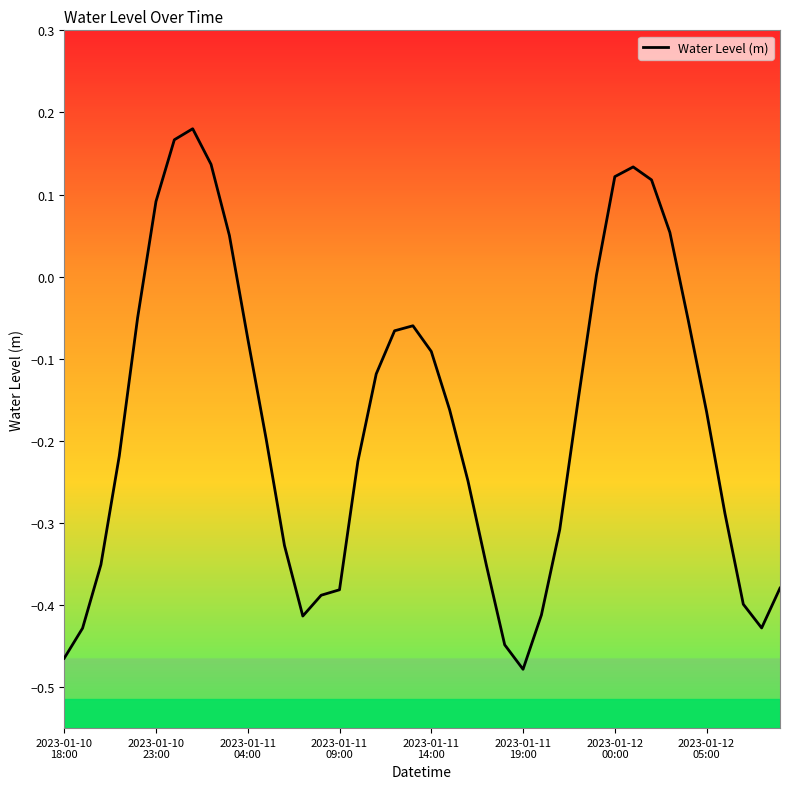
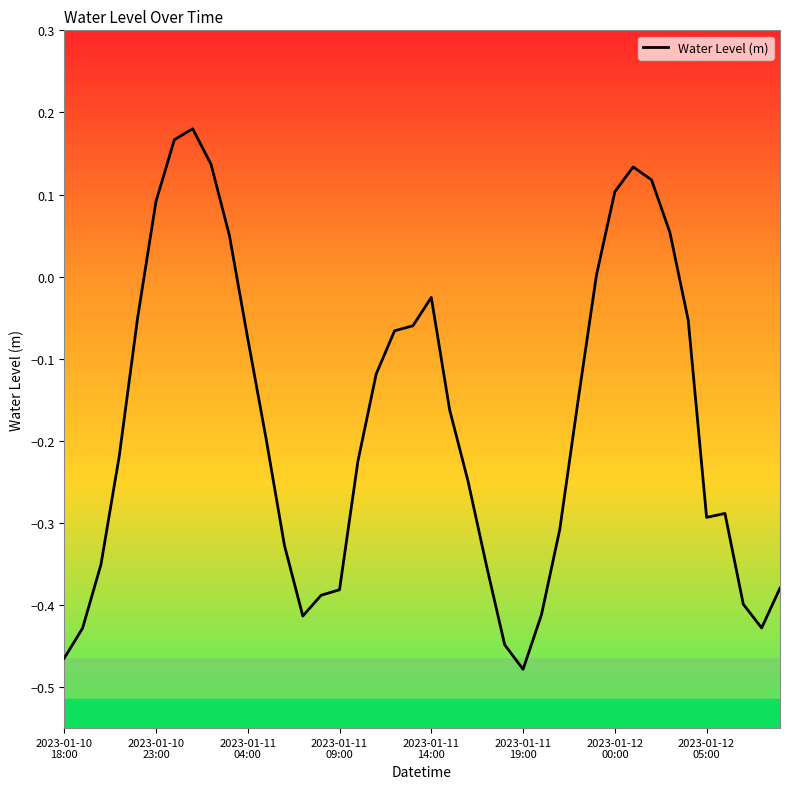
  {
    "2023-01-10 18:00": -0.46,
    "2023-01-10 23:00": 0.09,
    "2023-01-11 04:00": -0.08,
    "2023-01-11 09:00": -0.38,
-   "2023-01-11 14:00": -0.09,
+   "2023-01-11 14:00": -0.03,
    "2023-01-11 19:00": -0.48,
-   "2023-01-12 00:00": 0.12,
-   "2023-01-12 05:00": -0.16
+   "2023-01-12 00:00": 0.10,
+   "2023-01-12 05:00": -0.29
  }
